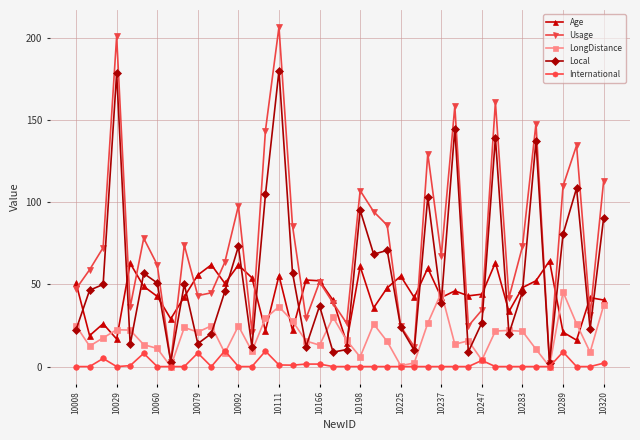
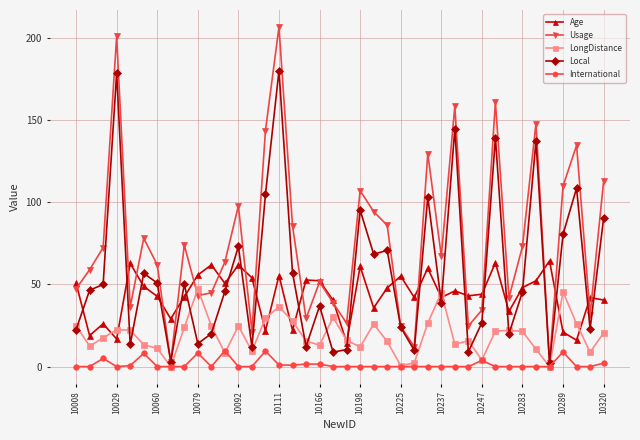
  {
    "LongDistance": {
      "10008": 25,
      "10029": 22,
      "10060": 11,
-     "10079": 21,
+     "10079": 47,
      "10092": 25,
      "10111": 36,
      "10166": 13,
-     "10198": 6,
+     "10198": 12,
      "10237": 45,
      "10283": 21,
      "10289": 45,
-     "10320": 37
+     "10320": 20
    }
  }
